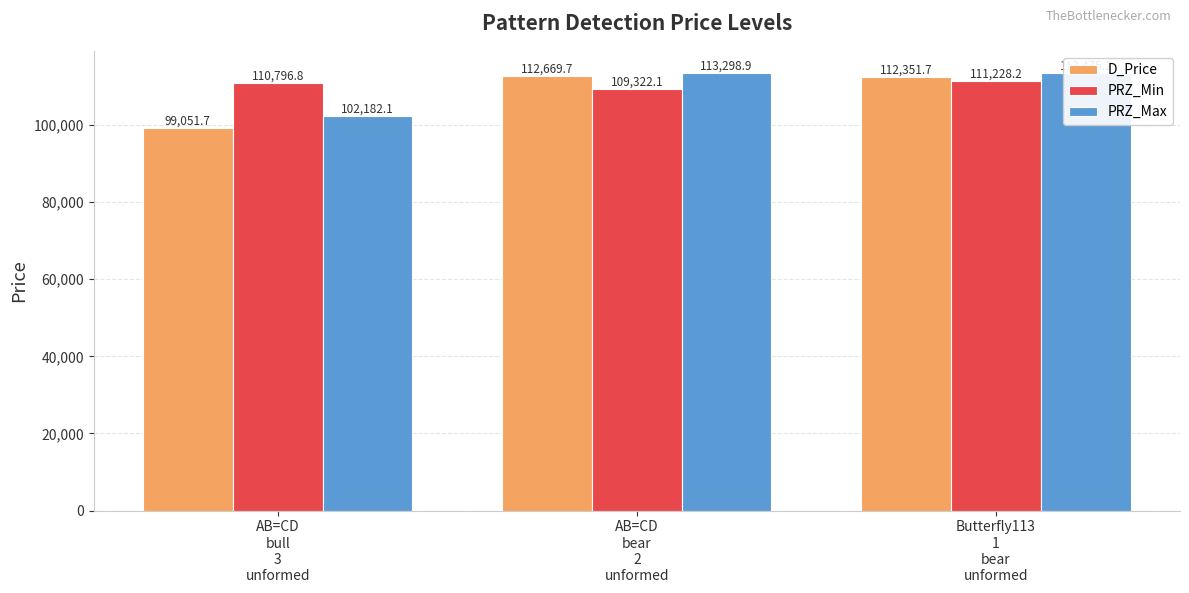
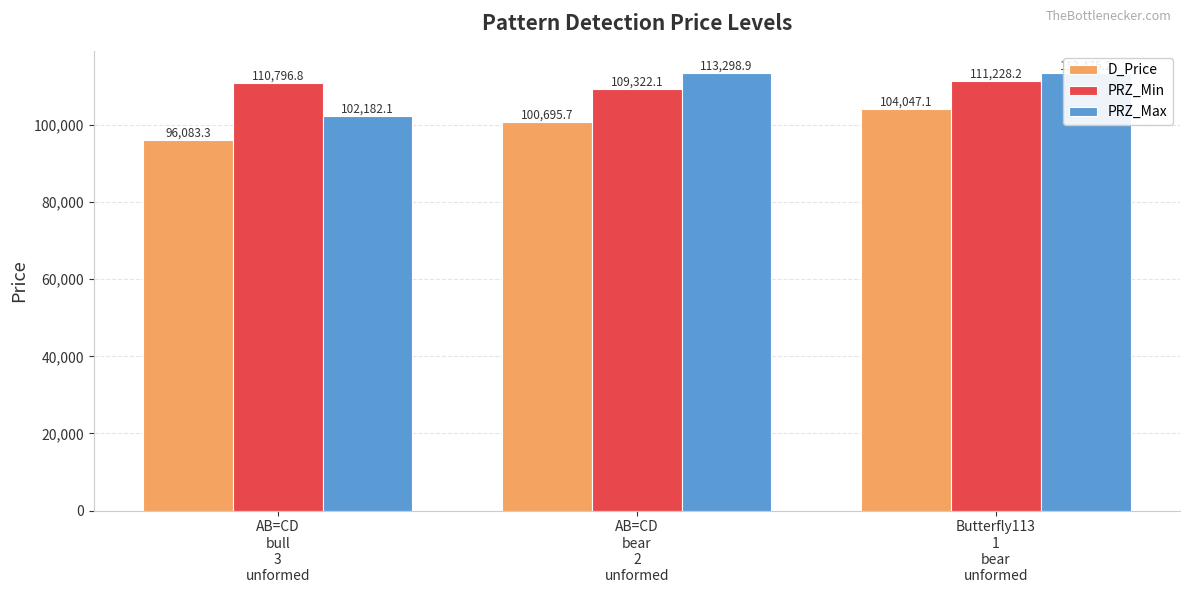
  {
    "D_Price": {
-     "AB=CD bull 3 unformed": "99,051.7",
-     "AB=CD bear 2 unformed": "112,669.7",
-     "Butterfly113 1 bear unformed": "112,351.7"
+     "AB=CD bull 3 unformed": "96,083.3",
+     "AB=CD bear 2 unformed": "100,695.7",
+     "Butterfly113 1 bear unformed": "104,047.1"
    },
    "PRZ_Min": {
      "AB=CD bull 3 unformed": "110,796.8",
      "AB=CD bear 2 unformed": "109,322.1",
      "Butterfly113 1 bear unformed": "111,228.2"
    },
    "PRZ_Max": {
      "AB=CD bull 3 unformed": "102,182.1",
      "AB=CD bear 2 unformed": "113,298.9"
    }
  }
